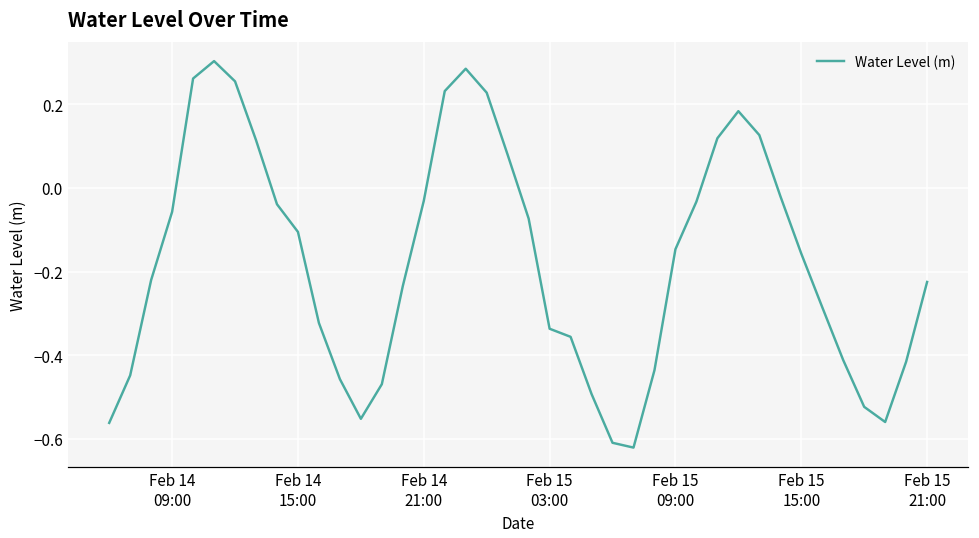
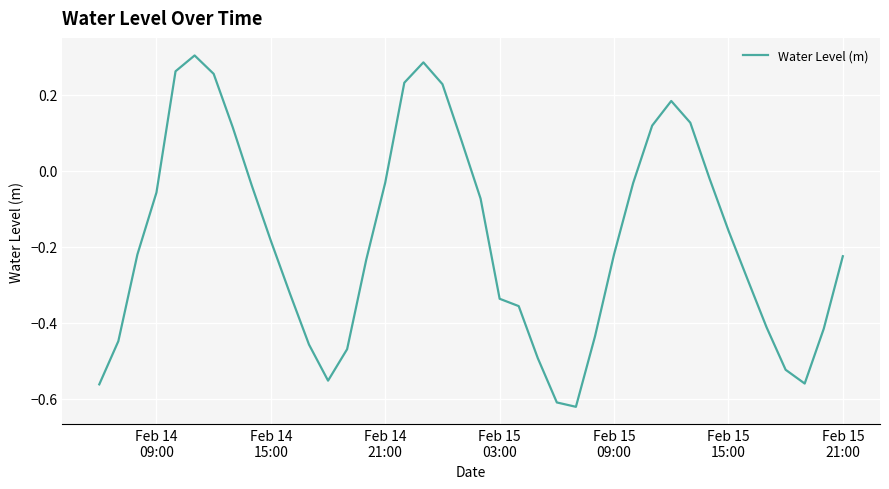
  {
    "Feb 14 09:00": -0.06,
-   "Feb 14 15:00": -0.11,
+   "Feb 14 15:00": -0.18,
    "Feb 14 21:00": -0.03,
    "Feb 15 03:00": -0.34,
-   "Feb 15 09:00": -0.15,
+   "Feb 15 09:00": -0.22,
    "Feb 15 15:00": -0.16,
    "Feb 15 21:00": -0.22
  }
